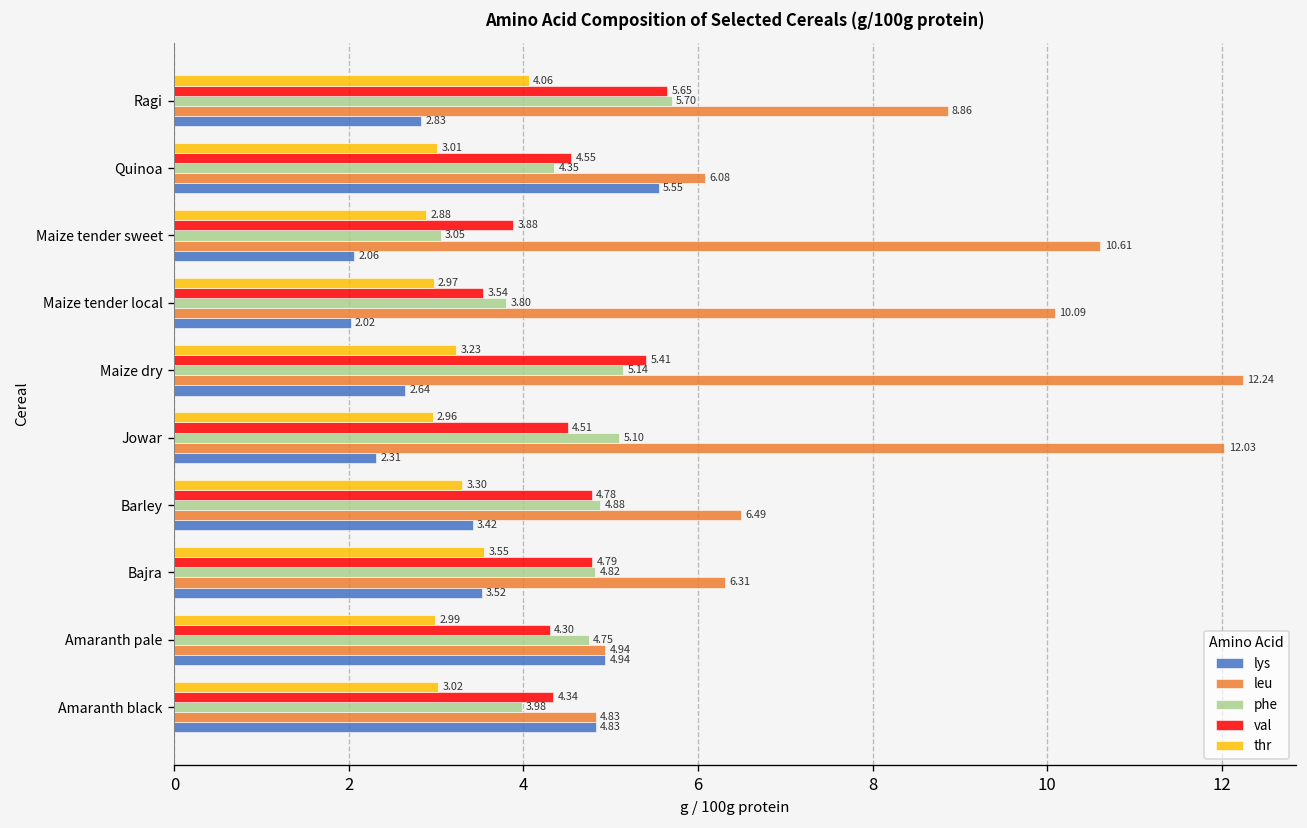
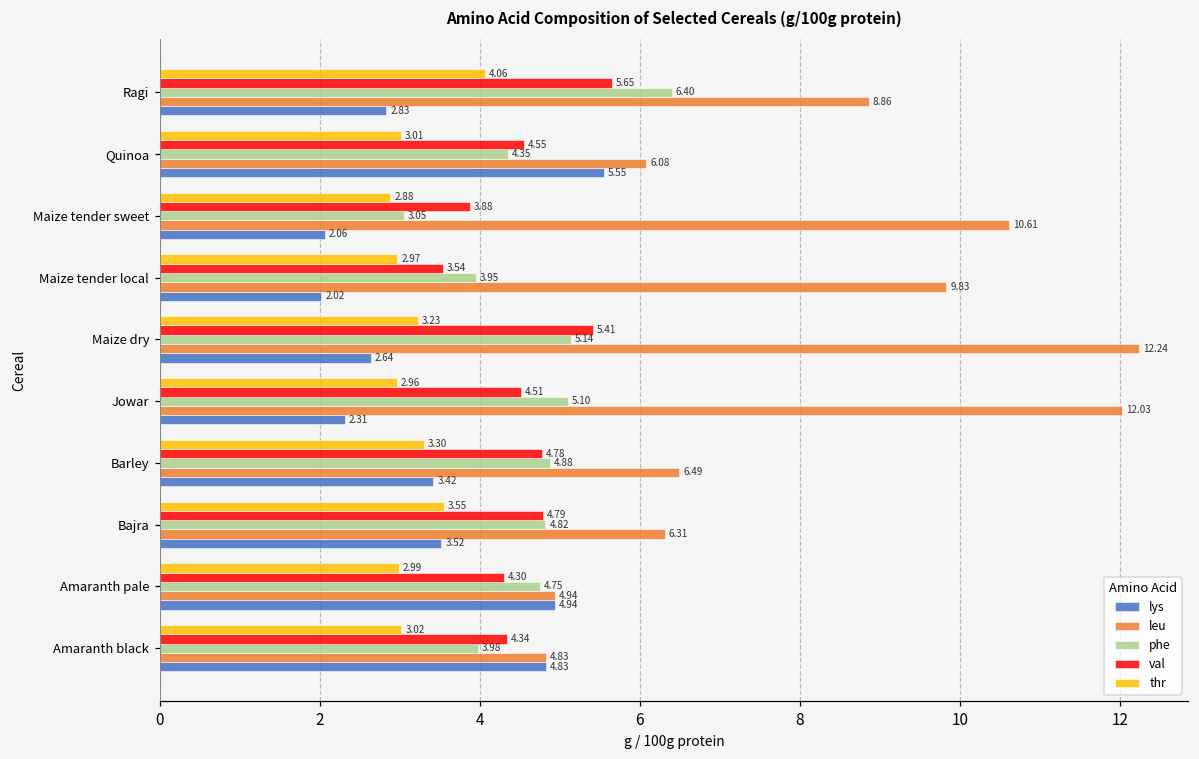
  {
    "lys": {
      "Ragi": 2.83,
      "Quinoa": 5.55,
      "Maize tender sweet": 2.06,
      "Maize tender local": 2.02,
      "Maize dry": 2.64,
      "Jowar": 2.31,
      "Barley": 3.42,
      "Bajra": 3.52,
      "Amaranth pale": 4.94,
      "Amaranth black": 4.83
    },
    "leu": {
      "Ragi": 8.86,
      "Quinoa": 6.08,
      "Maize tender sweet": 10.61,
-     "Maize tender local": 10.09,
+     "Maize tender local": 9.83,
      "Maize dry": 12.24,
      "Jowar": 12.03,
      "Barley": 6.49,
      "Bajra": 6.31,
      "Amaranth pale": 4.94,
      "Amaranth black": 4.83
    },
    "phe": {
-     "Ragi": 5.70,
+     "Ragi": 6.40,
      "Quinoa": 4.35,
      "Maize tender sweet": 3.05,
-     "Maize tender local": 3.80,
+     "Maize tender local": 3.95,
      "Maize dry": 5.14,
      "Jowar": 5.10,
      "Barley": 4.88,
      "Bajra": 4.82,
      "Amaranth pale": 4.75,
      "Amaranth black": 3.98
    },
    "val": {
      "Ragi": 5.65,
      "Quinoa": 4.55,
      "Maize tender sweet": 3.88,
      "Maize tender local": 3.54,
      "Maize dry": 5.41,
      "Jowar": 4.51,
      "Barley": 4.78,
      "Bajra": 4.79,
      "Amaranth pale": 4.30,
      "Amaranth black": 4.34
    },
    "thr": {
      "Ragi": 4.06,
      "Quinoa": 3.01,
      "Maize tender sweet": 2.88,
      "Maize tender local": 2.97,
      "Maize dry": 3.23,
      "Jowar": 2.96,
      "Barley": 3.30,
      "Bajra": 3.55,
      "Amaranth pale": 2.99,
      "Amaranth black": 3.02
    }
  }
